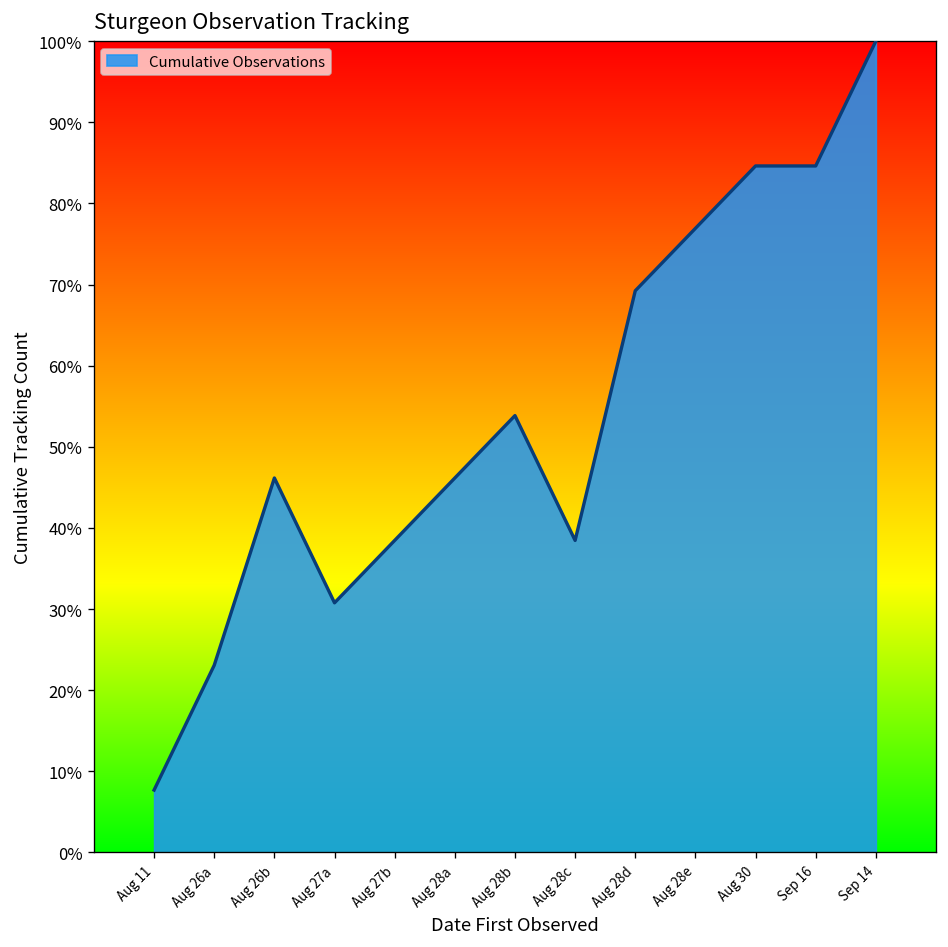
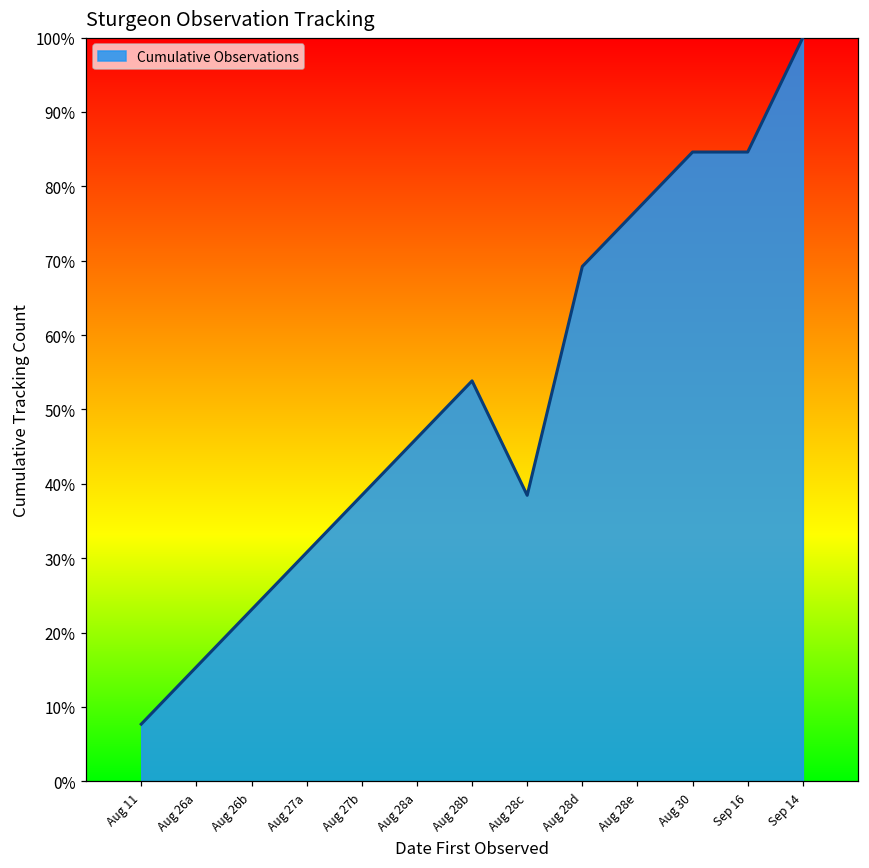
  {
    "Aug 11": "8%",
-   "Aug 26a": "23%",
-   "Aug 26b": "46%",
+   "Aug 26a": "15%",
+   "Aug 26b": "23%",
    "Aug 27a": "31%",
    "Aug 27b": "38%",
    "Aug 28a": "46%",
    "Aug 28b": "54%",
    "Aug 28c": "38%",
    "Aug 28d": "69%",
    "Aug 28e": "77%",
    "Aug 30": "85%",
    "Sep 16": "85%",
    "Sep 14": "100%"
  }
